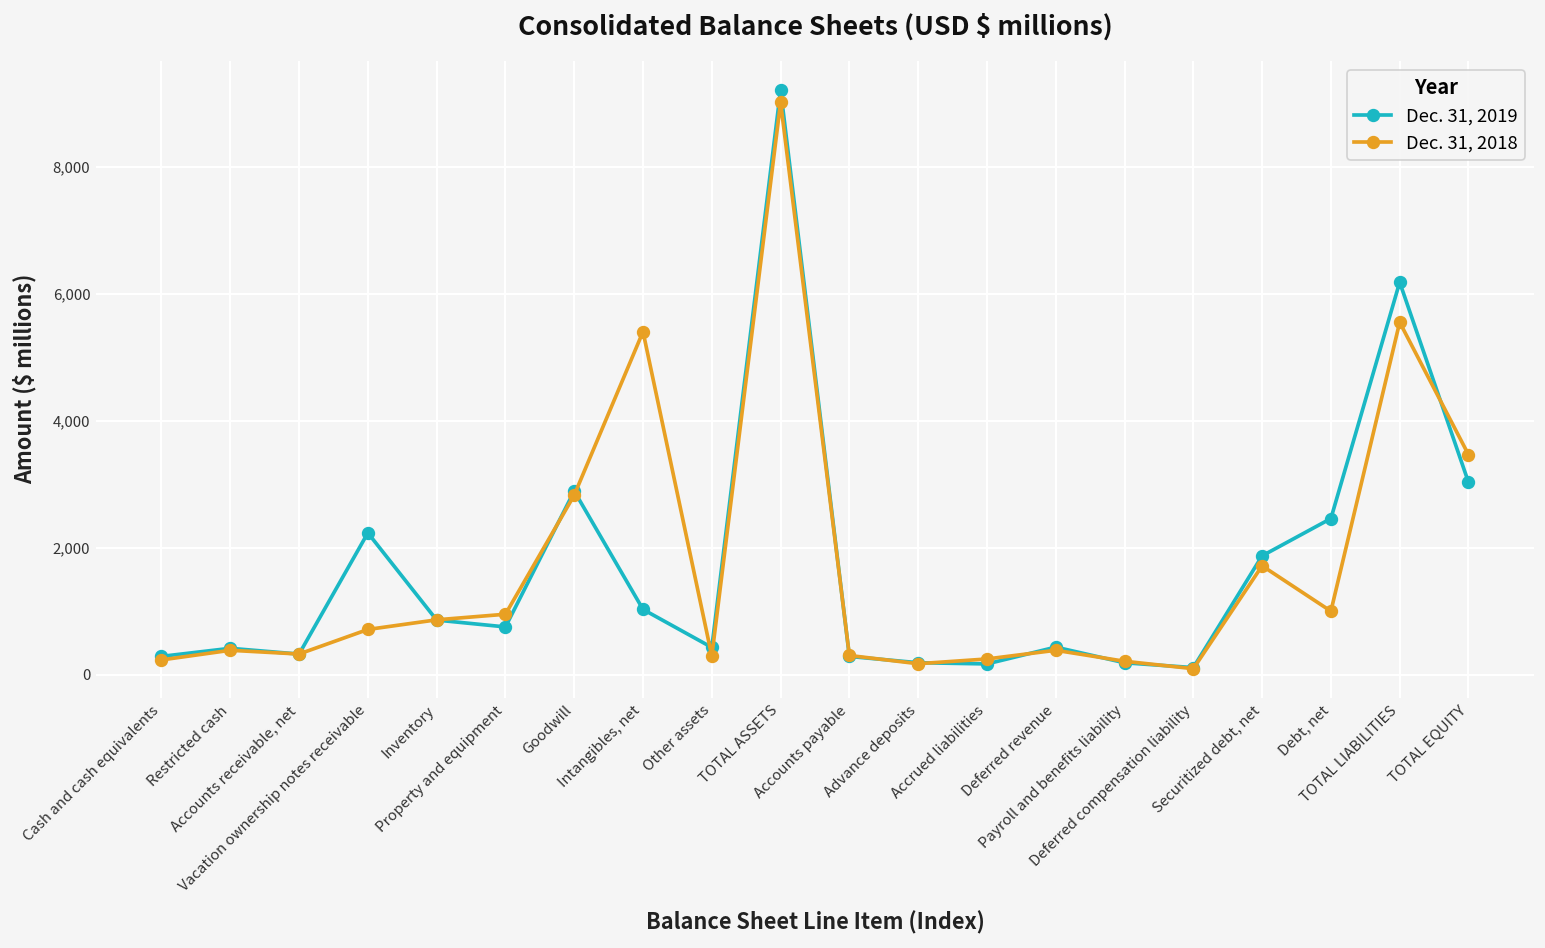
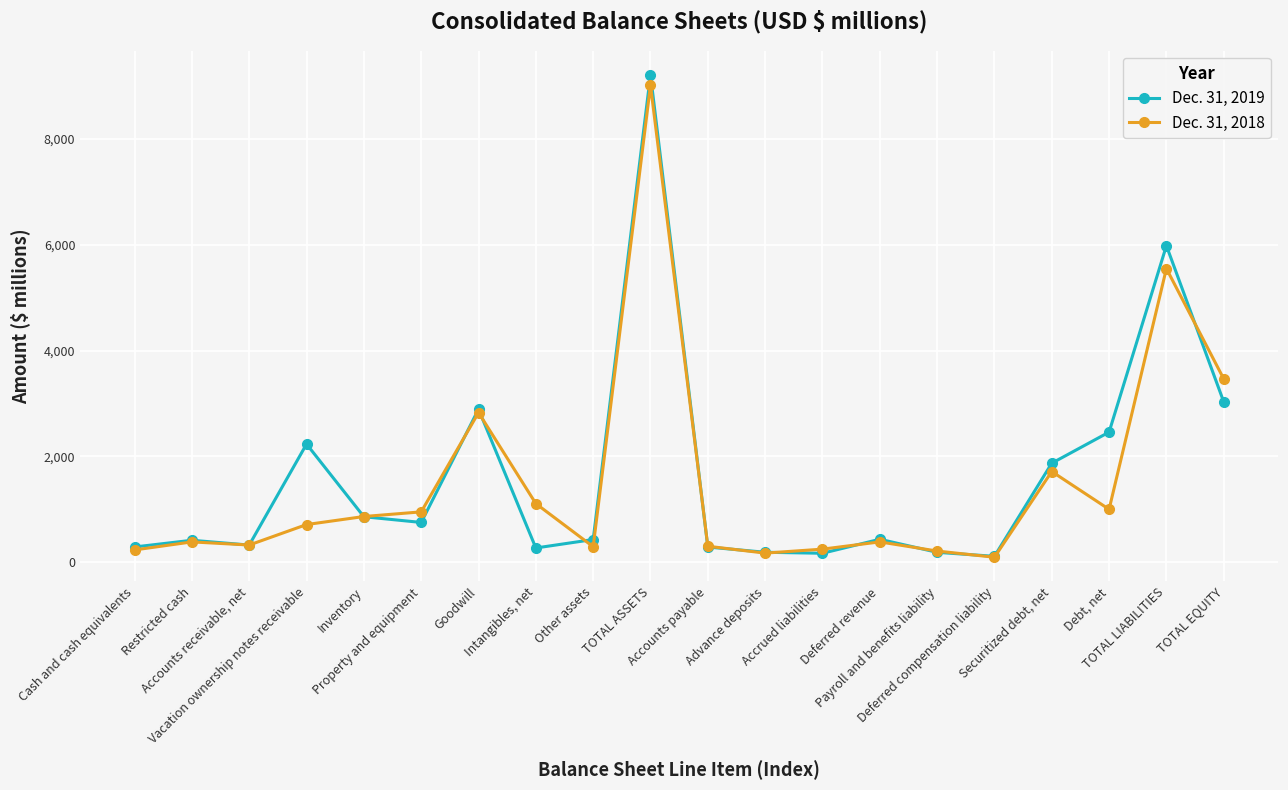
  {
    "Dec. 31, 2019": {
      "Cash and cash equivalents": "300",
      "Vacation ownership notes receivable": "2,200",
      "Property and equipment": "800",
      "Goodwill": "2,900",
-     "Intangibles, net": "1,000",
+     "Intangibles, net": "300",
      "Other assets": "400",
      "TOTAL ASSETS": "9,200",
      "Accrued liabilities": "200",
      "Deferred revenue": "400",
      "Securitized debt, net": "1,900",
      "Debt, net": "2,500",
-     "TOTAL LIABILITIES": "6,200",
+     "TOTAL LIABILITIES": "6,000",
      "TOTAL EQUITY": "3,000"
    },
    "Dec. 31, 2018": {
      "Cash and cash equivalents": "200",
      "Vacation ownership notes receivable": "700",
      "Property and equipment": "1,000",
      "Goodwill": "2,800",
-     "Intangibles, net": "5,400",
+     "Intangibles, net": "1,100",
      "Other assets": "300",
      "TOTAL ASSETS": "9,000",
      "Accrued liabilities": "200",
      "Deferred revenue": "400",
      "Securitized debt, net": "1,700",
      "Debt, net": "1,000",
      "TOTAL LIABILITIES": "5,600",
      "TOTAL EQUITY": "3,500"
    }
  }
